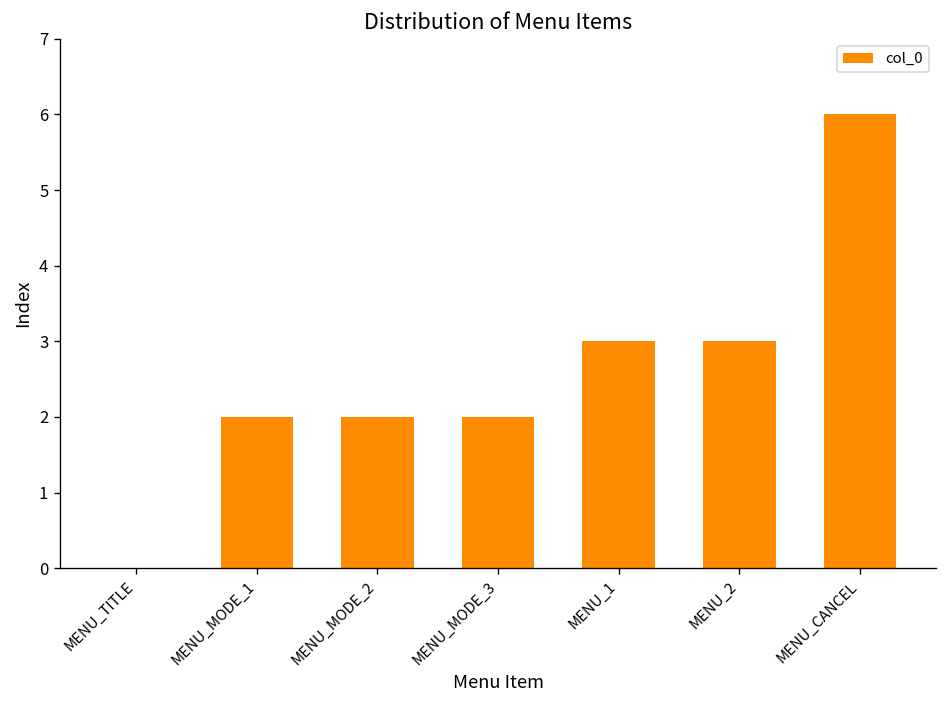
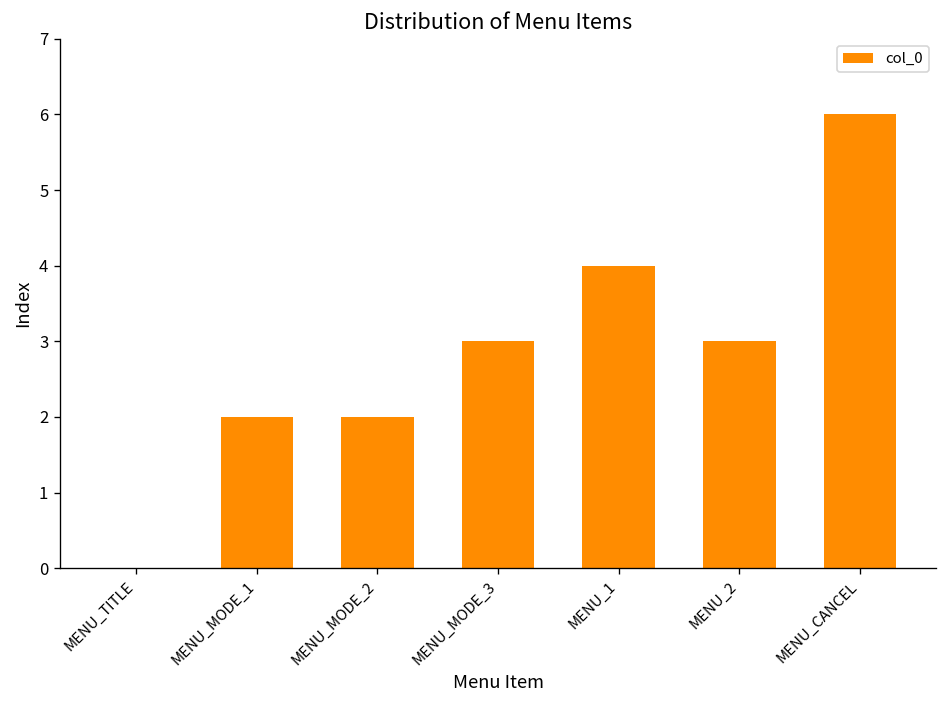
  {
    "MENU_TITLE": 0,
    "MENU_MODE_1": 2,
    "MENU_MODE_2": 2,
-   "MENU_MODE_3": 2,
-   "MENU_1": 3,
+   "MENU_MODE_3": 3,
+   "MENU_1": 4,
    "MENU_2": 3,
    "MENU_CANCEL": 6
  }
